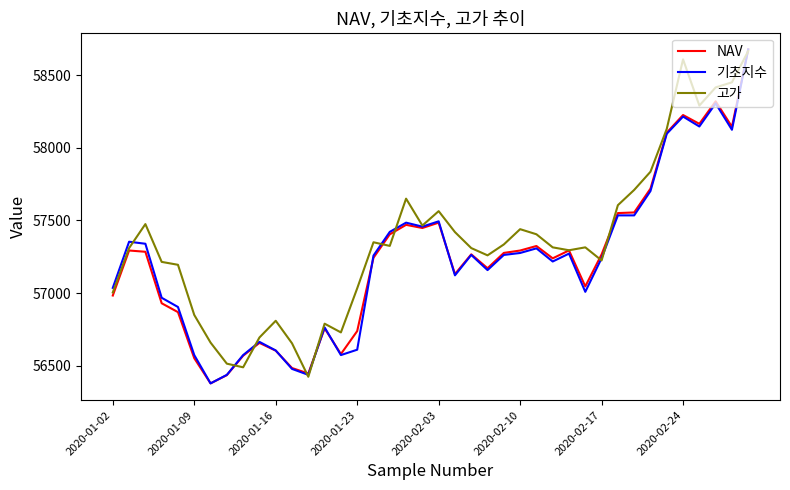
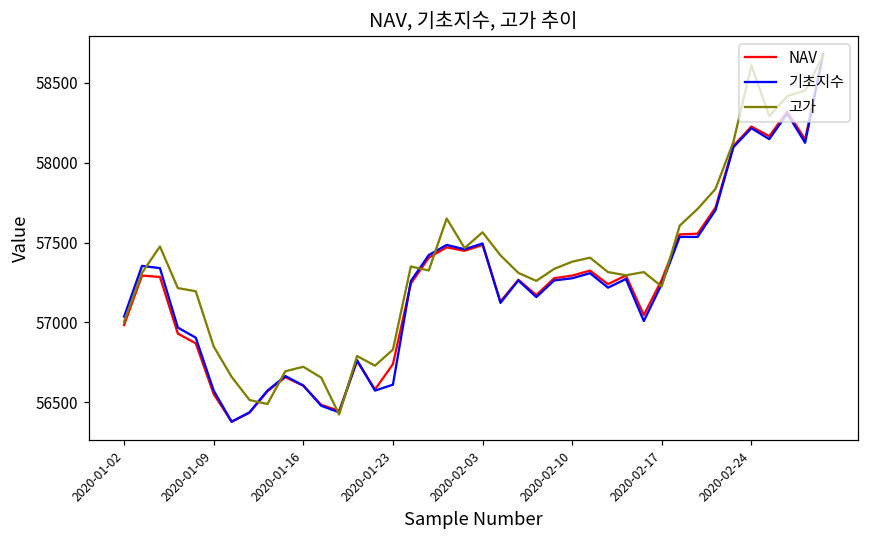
  {
    "NAV": {
      "2020-01-02": 56980,
      "2020-01-09": 56550,
      "2020-01-23": 56740,
      "2020-02-17": 57270
    },
    "기초지수": {
      "2020-01-02": 57040,
      "2020-01-09": 56570,
      "2020-01-23": 56610
    },
    "고가": {
      "2020-01-02": 57010,
      "2020-01-09": 56850,
-     "2020-01-16": 56810,
-     "2020-01-23": 57030,
+     "2020-01-16": 56720,
+     "2020-01-23": 56830,
      "2020-02-03": 57560,
-     "2020-02-10": 57440
+     "2020-02-10": 57380
    }
  }
